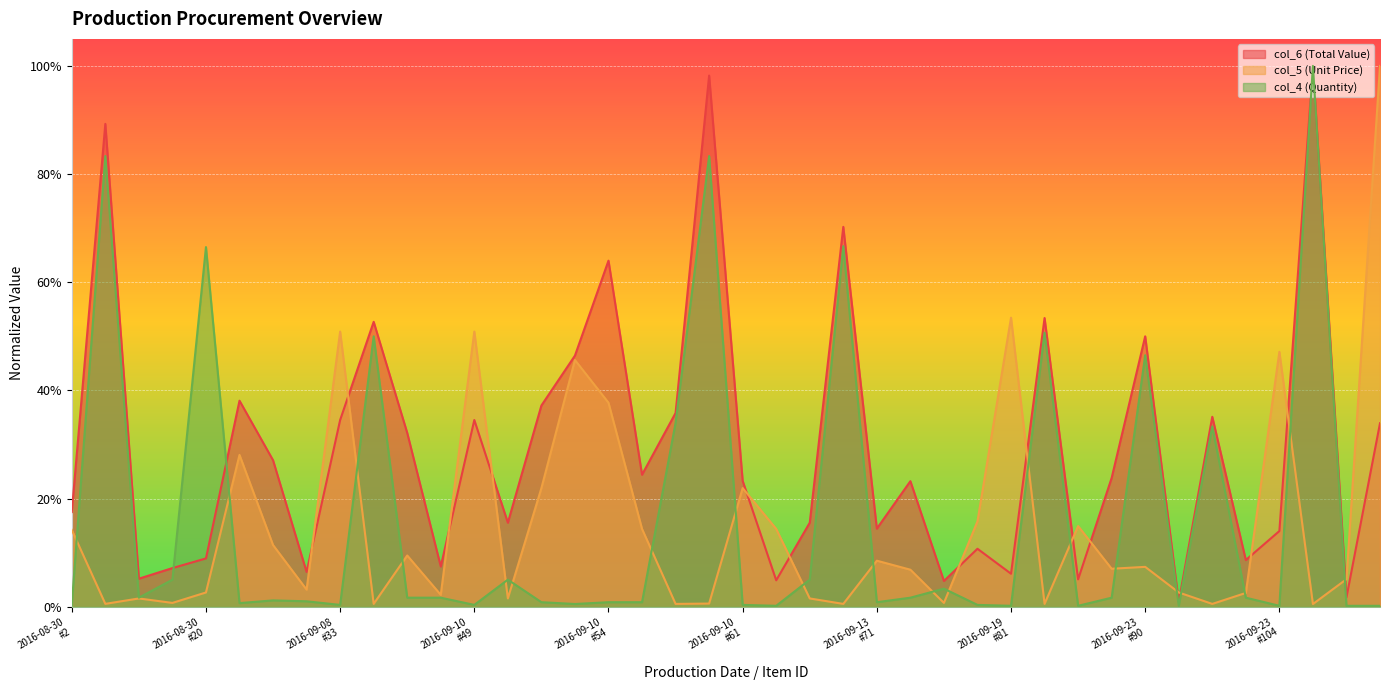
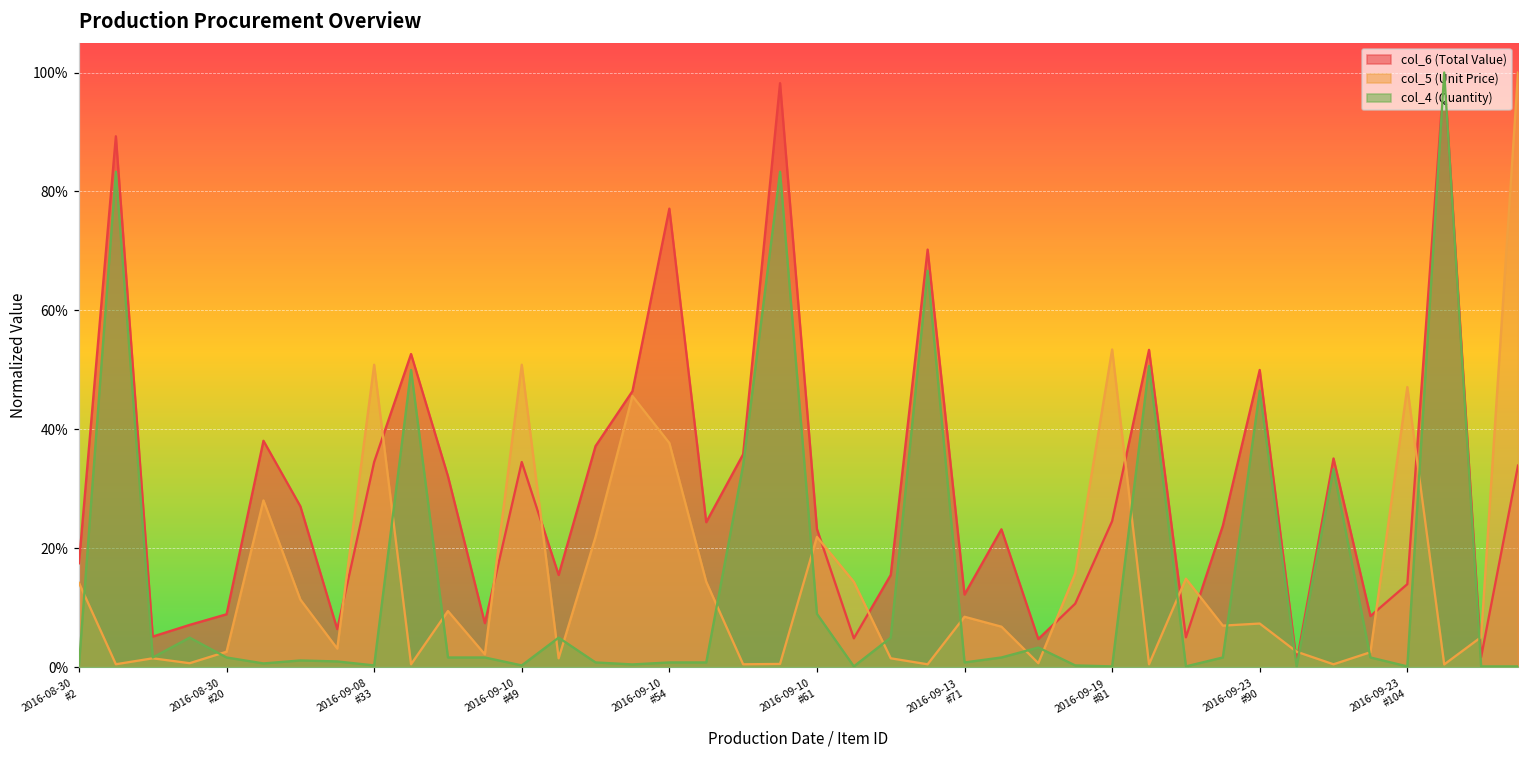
  {
    "col_6 (Total Value)": {
      "2016-08-30 #2": "18%",
      "2016-08-30 #20": "9%",
      "2016-09-08 #33": "35%",
      "2016-09-10 #49": "35%",
-     "2016-09-10 #54": "64%",
+     "2016-09-10 #54": "77%",
      "2016-09-10 #61": "23%",
-     "2016-09-13 #71": "14%",
-     "2016-09-19 #81": "6%",
+     "2016-09-13 #71": "12%",
+     "2016-09-19 #81": "25%",
      "2016-09-23 #90": "50%",
      "2016-09-23 #104": "14%"
    },
    "col_5 (Unit Price)": {
      "2016-08-30 #2": "14%",
      "2016-08-30 #20": "3%",
      "2016-09-08 #33": "51%",
      "2016-09-10 #49": "51%",
      "2016-09-10 #54": "38%",
      "2016-09-10 #61": "22%",
      "2016-09-13 #71": "9%",
      "2016-09-19 #81": "53%",
      "2016-09-23 #90": "7%",
      "2016-09-23 #104": "47%"
    },
    "col_4 (Quantity)": {
      "2016-08-30 #2": "0%",
-     "2016-08-30 #20": "67%",
+     "2016-08-30 #20": "2%",
      "2016-09-08 #33": "0%",
      "2016-09-10 #49": "0%",
      "2016-09-10 #54": "1%",
-     "2016-09-10 #61": "0%",
+     "2016-09-10 #61": "9%",
      "2016-09-13 #71": "1%",
      "2016-09-19 #81": "0%",
      "2016-09-23 #90": "47%",
      "2016-09-23 #104": "0%"
    }
  }
